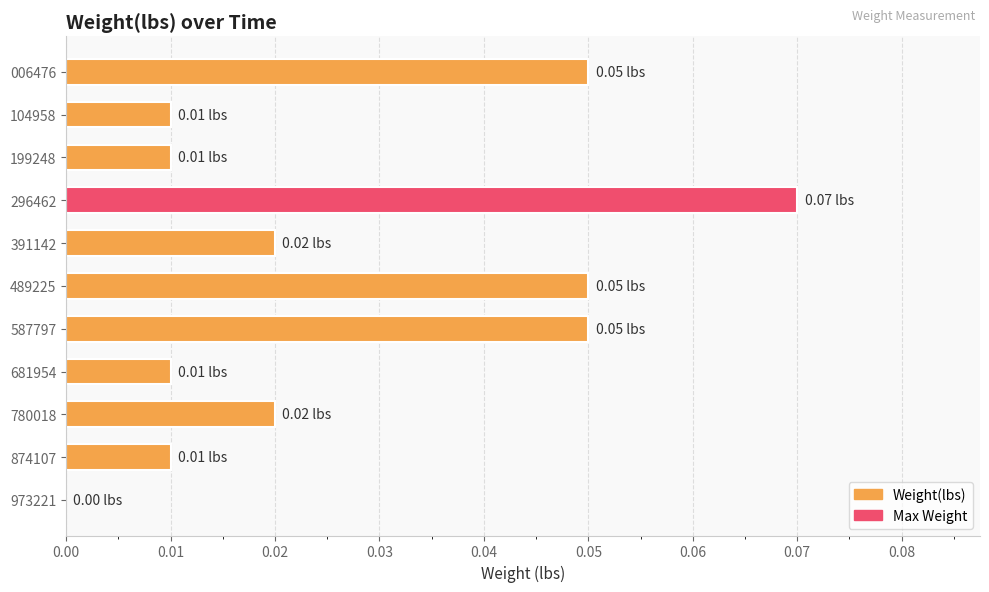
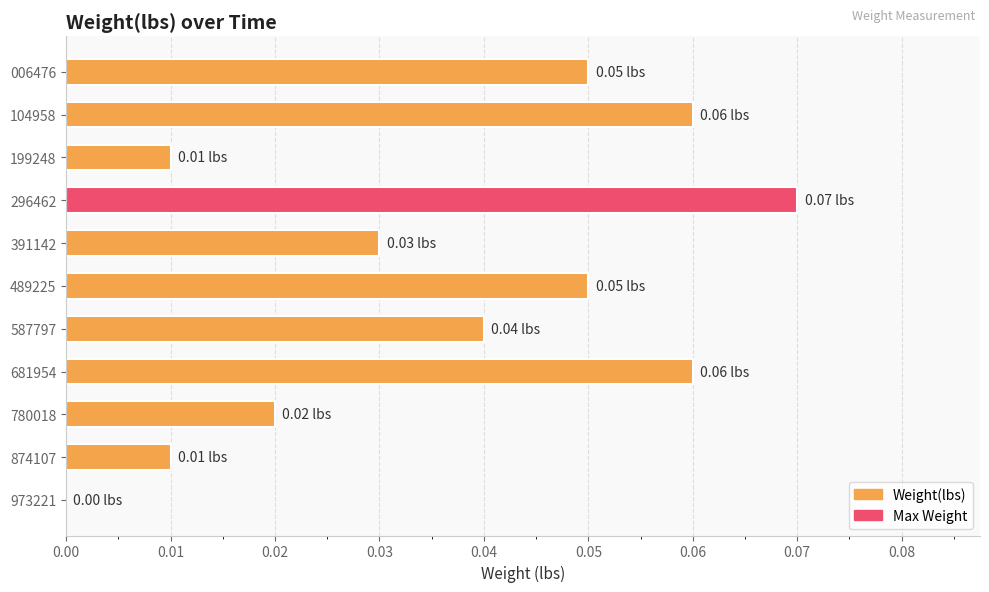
  {
    "006476": 0.05,
-   "104958": 0.01,
+   "104958": 0.06,
    "199248": 0.01,
    "296462": 0.07,
-   "391142": 0.02,
+   "391142": 0.03,
    "489225": 0.05,
-   "587797": 0.05,
-   "681954": 0.01,
+   "587797": 0.04,
+   "681954": 0.06,
    "780018": 0.02,
    "874107": 0.01,
    "973221": 0.00
  }
